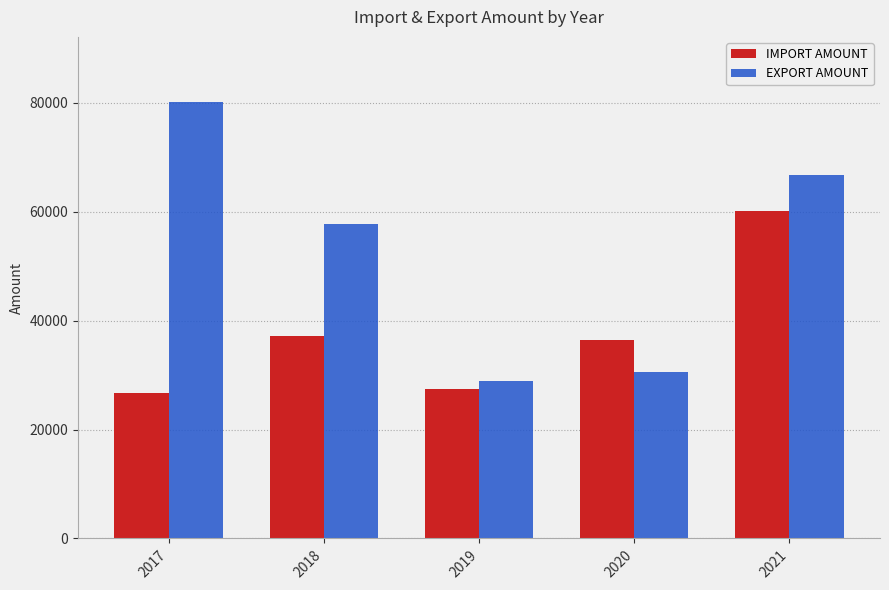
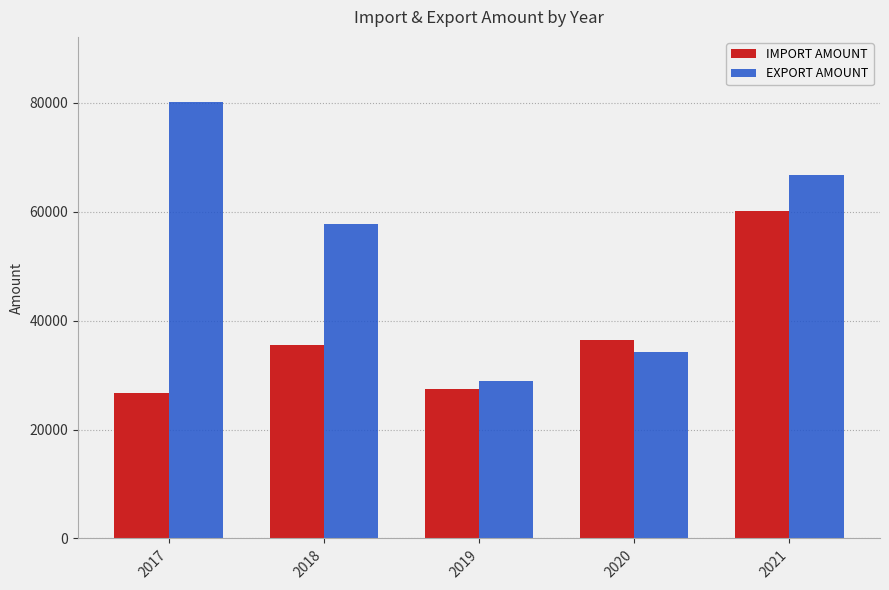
  {
    "IMPORT AMOUNT": {
      "2017": 27000,
-     "2018": 37000,
+     "2018": 35000,
      "2019": 27000,
      "2020": 37000,
      "2021": 60000
    },
    "EXPORT AMOUNT": {
      "2017": 80000,
      "2018": 58000,
      "2019": 29000,
-     "2020": 31000,
+     "2020": 34000,
      "2021": 67000
    }
  }
